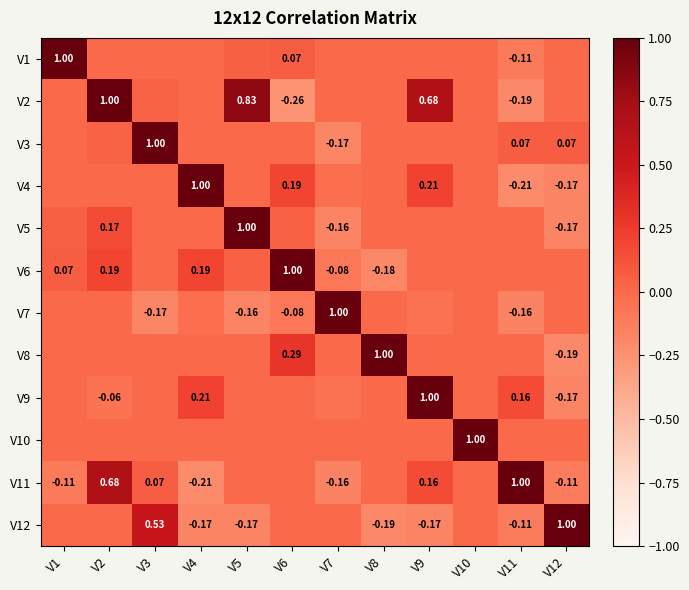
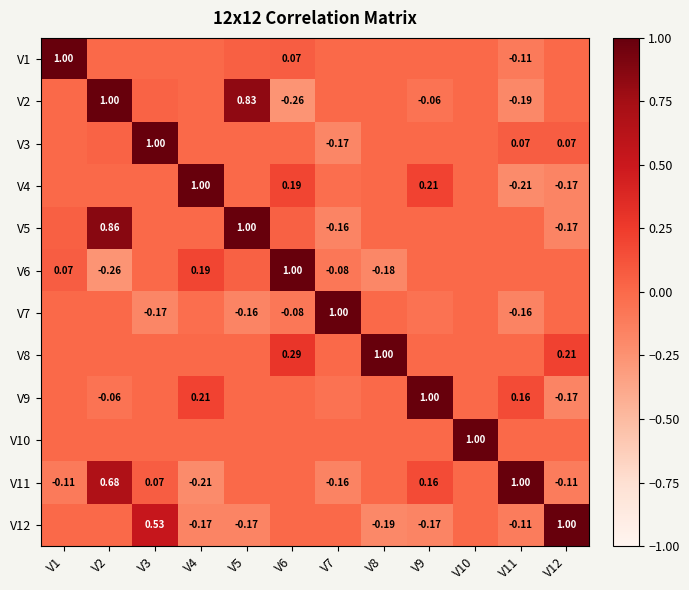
  {
    "V1": {
      "V1": 1.00,
      "V6": 0.07,
      "V11": -0.11
    },
    "V2": {
      "V2": 1.00,
      "V5": 0.83,
      "V6": -0.26,
-     "V9": 0.68,
+     "V9": -0.06,
      "V11": -0.19
    },
    "V3": {
      "V3": 1.00,
      "V7": -0.17,
      "V11": 0.07,
      "V12": 0.07
    },
    "V4": {
      "V4": 1.00,
      "V6": 0.19,
      "V9": 0.21,
      "V11": -0.21,
      "V12": -0.17
    },
    "V5": {
-     "V2": 0.17,
+     "V2": 0.86,
      "V5": 1.00,
      "V7": -0.16,
      "V12": -0.17
    },
    "V6": {
      "V1": 0.07,
-     "V2": 0.19,
+     "V2": -0.26,
      "V4": 0.19,
      "V6": 1.00,
      "V7": -0.08,
      "V8": -0.18
    },
    "V7": {
      "V3": -0.17,
      "V5": -0.16,
      "V6": -0.08,
      "V7": 1.00,
      "V11": -0.16
    },
    "V8": {
      "V6": 0.29,
      "V8": 1.00,
-     "V12": -0.19
+     "V12": 0.21
    },
    "V9": {
      "V2": -0.06,
      "V4": 0.21,
      "V9": 1.00,
      "V11": 0.16,
      "V12": -0.17
    },
    "V10": {
      "V10": 1.00
    },
    "V11": {
      "V1": -0.11,
      "V2": 0.68,
      "V3": 0.07,
      "V4": -0.21,
      "V7": -0.16,
      "V9": 0.16,
      "V11": 1.00,
      "V12": -0.11
    },
    "V12": {
      "V3": 0.53,
      "V4": -0.17,
      "V5": -0.17,
      "V8": -0.19,
      "V9": -0.17,
      "V11": -0.11,
      "V12": 1.00
    }
  }
